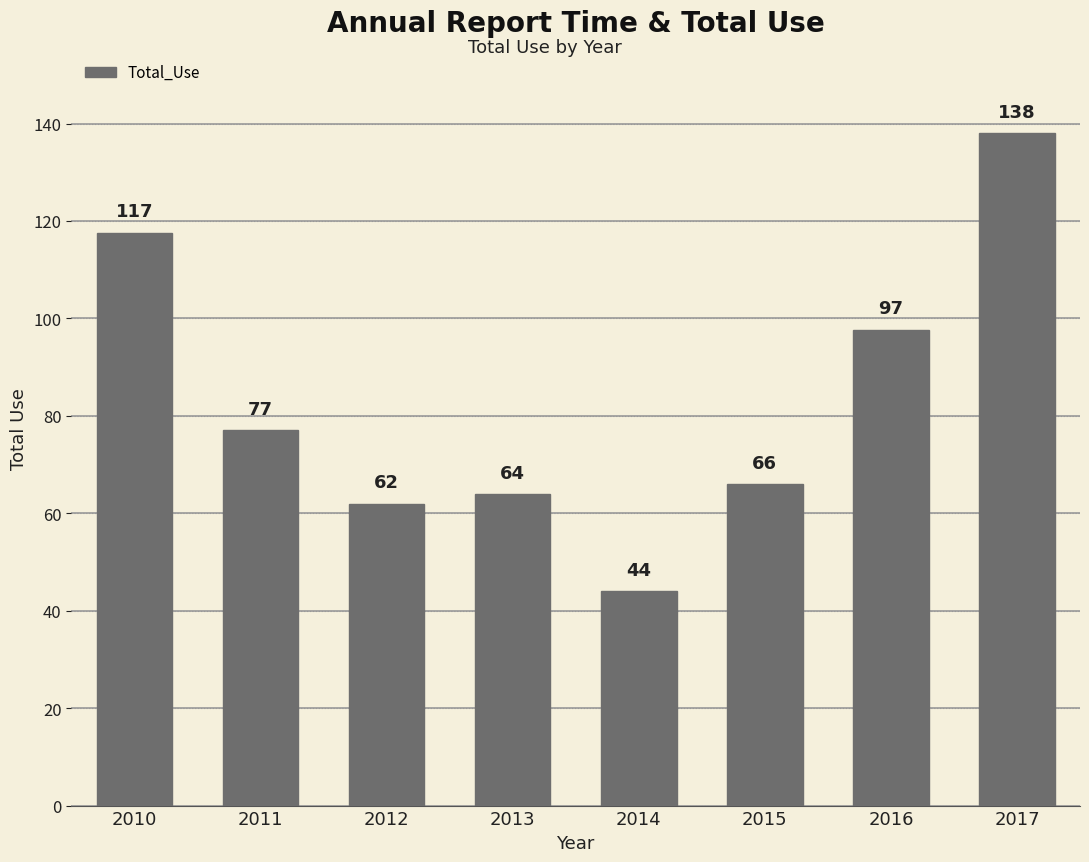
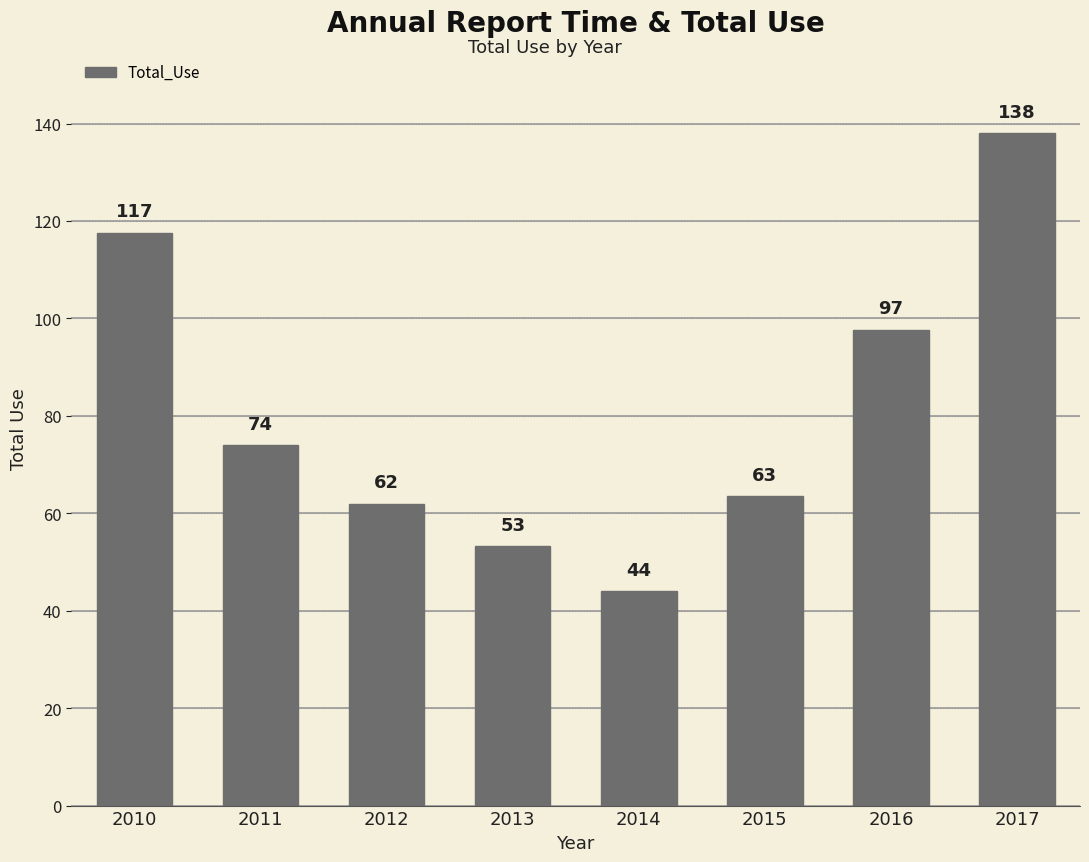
  {
-   "2011": 77,
+   "2011": 74,
    "2012": 62,
-   "2013": 64,
+   "2013": 53,
    "2014": 44,
-   "2015": 66,
+   "2015": 63,
    "2017": 138
  }
